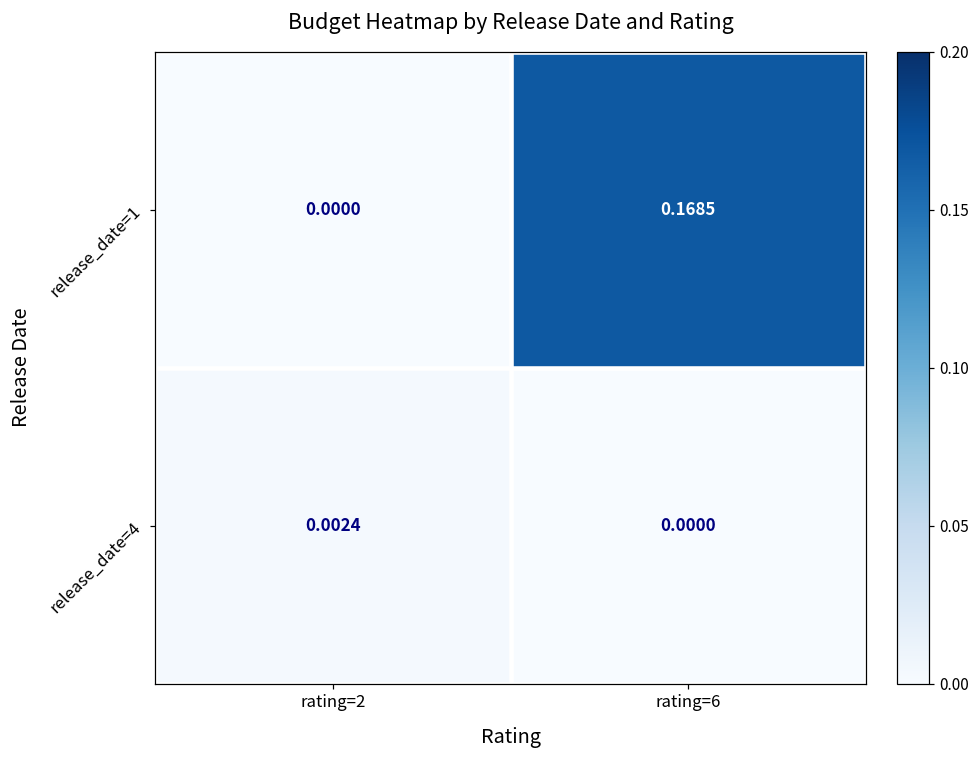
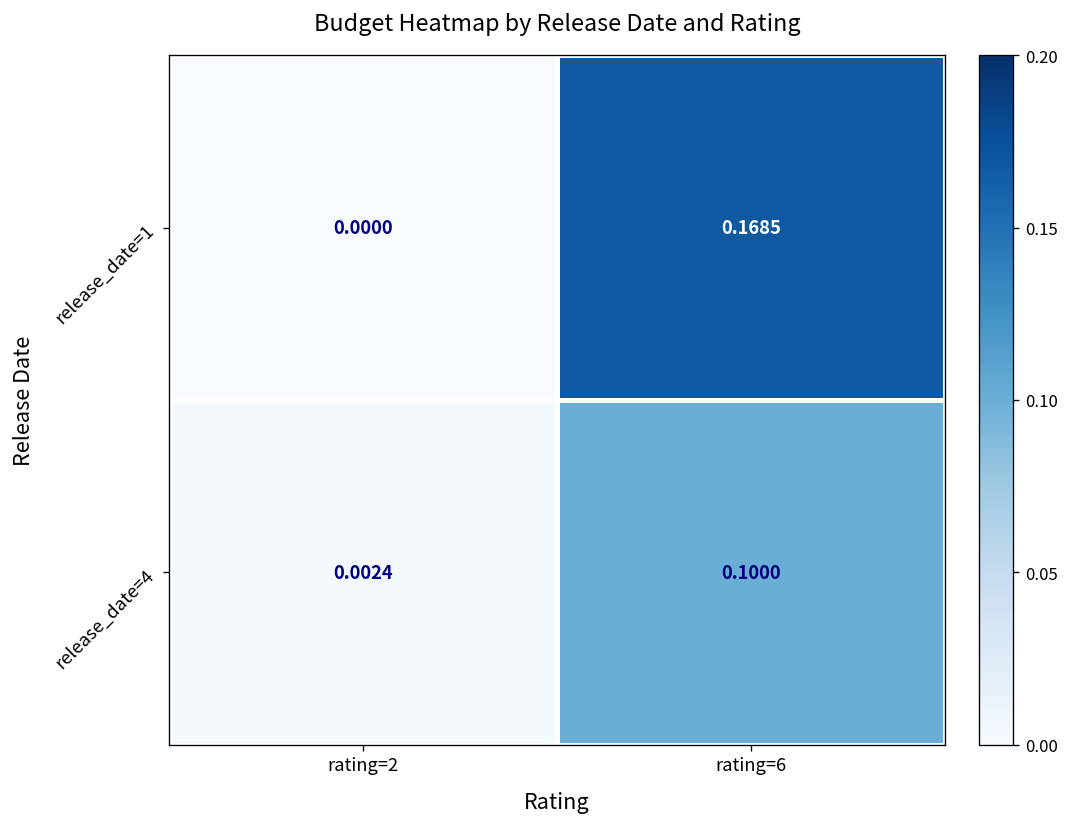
  {
    "release_date=1": {
      "rating=2": 0.0000,
      "rating=6": 0.1685
    },
    "release_date=4": {
      "rating=2": 0.0024,
-     "rating=6": 0.0000
+     "rating=6": 0.1000
    }
  }
